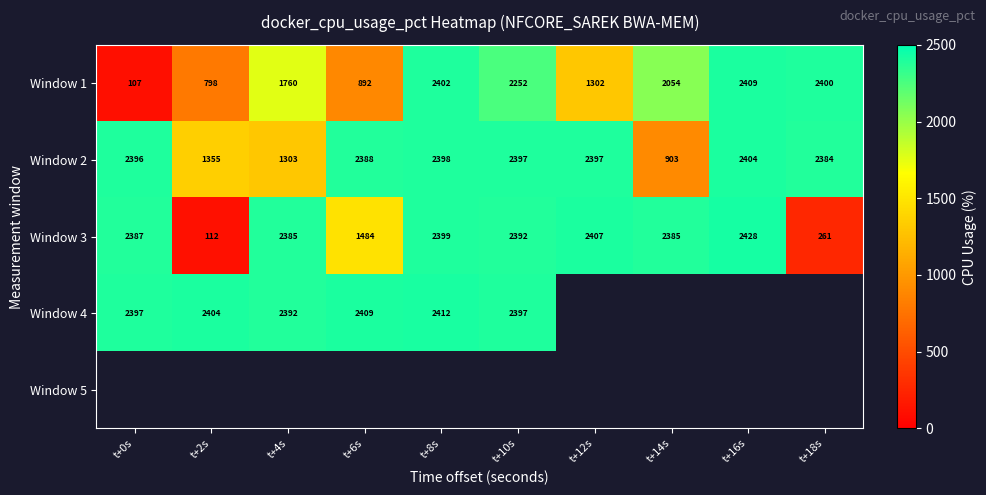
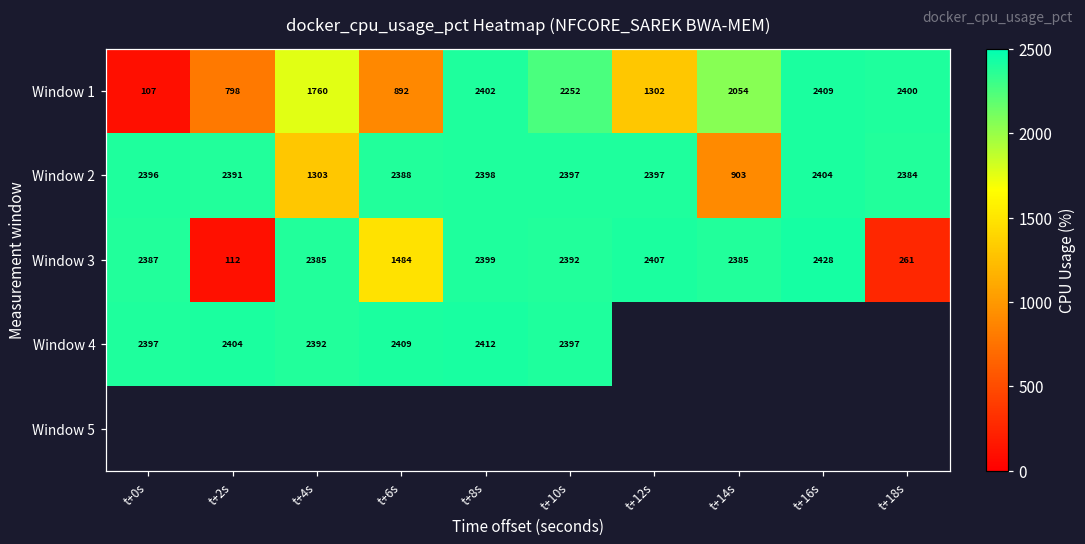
  {
    "Window 1": {
      "t+0s": 107,
      "t+2s": 798,
      "t+4s": 1760,
      "t+6s": 892,
      "t+8s": 2402,
      "t+10s": 2252,
      "t+12s": 1302,
      "t+14s": 2054,
      "t+16s": 2409,
      "t+18s": 2400
    },
    "Window 2": {
      "t+0s": 2396,
-     "t+2s": 1355,
+     "t+2s": 2391,
      "t+4s": 1303,
      "t+6s": 2388,
      "t+8s": 2398,
      "t+10s": 2397,
      "t+12s": 2397,
      "t+14s": 903,
      "t+16s": 2404,
      "t+18s": 2384
    },
    "Window 3": {
      "t+0s": 2387,
      "t+2s": 112,
      "t+4s": 2385,
      "t+6s": 1484,
      "t+8s": 2399,
      "t+10s": 2392,
      "t+12s": 2407,
      "t+14s": 2385,
      "t+16s": 2428,
      "t+18s": 261
    },
    "Window 4": {
      "t+0s": 2397,
      "t+2s": 2404,
      "t+4s": 2392,
      "t+6s": 2409,
      "t+8s": 2412,
      "t+10s": 2397
    }
  }
